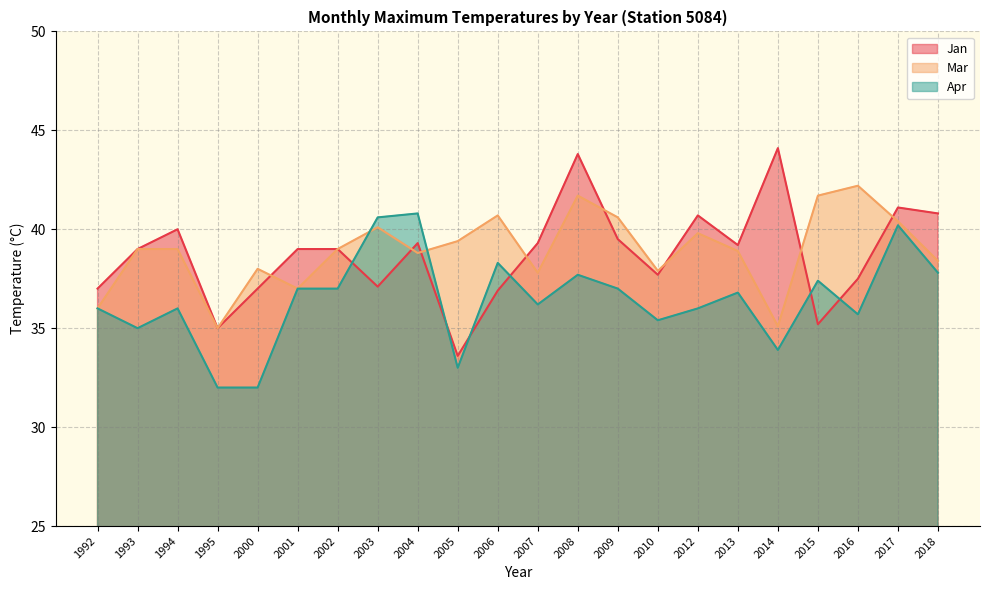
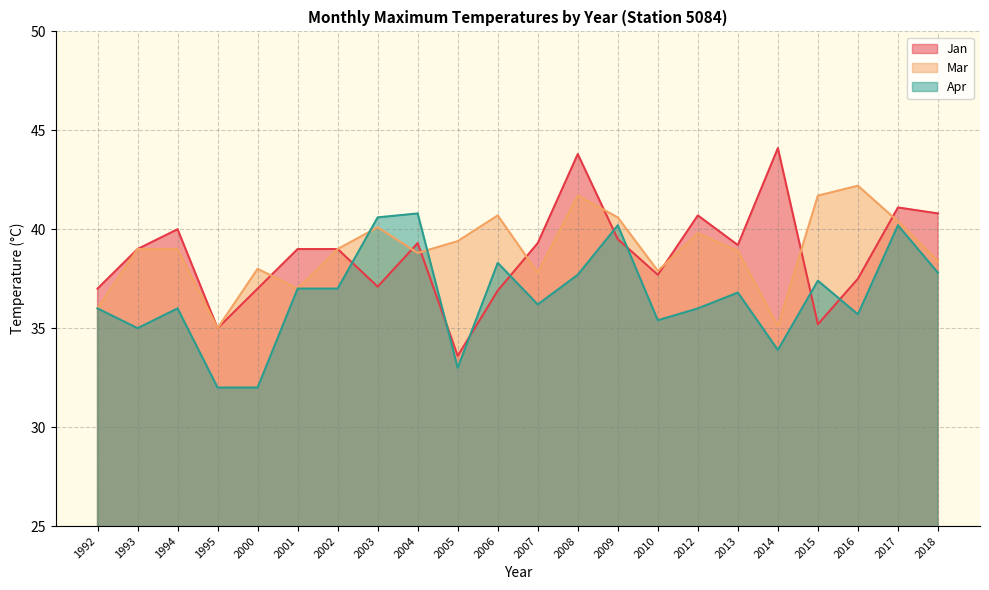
  {
    "Jan": {
      "1992": 37.0,
      "1994": 40.0,
      "2000": 37.0,
      "2001": 39.0,
      "2003": 37.1,
      "2004": 39.3,
      "2005": 33.6,
      "2006": 36.9,
      "2007": 39.3,
      "2008": 43.8,
      "2009": 39.5,
      "2010": 37.7,
      "2012": 40.7,
      "2013": 39.2,
      "2014": 44.1,
      "2015": 35.2,
      "2016": 37.5,
      "2017": 41.1,
      "2018": 40.8
    },
    "Mar": {
      "1994": 39.0,
      "2000": 38.0,
      "2003": 40.1,
      "2004": 38.8,
      "2005": 39.4,
      "2006": 40.7,
      "2007": 37.8,
      "2008": 41.7,
      "2009": 40.6,
      "2010": 37.9,
      "2012": 39.8,
      "2013": 38.9,
      "2014": 35.1,
      "2015": 41.7,
      "2016": 42.2,
      "2017": 40.4,
      "2018": 38.4
    },
    "Apr": {
      "1993": 35.0,
      "1994": 36.0,
      "1995": 32.0,
      "2000": 32.0,
      "2002": 37.0,
      "2003": 40.6,
      "2004": 40.8,
      "2005": 33.0,
      "2006": 38.3,
      "2007": 36.2,
      "2008": 37.7,
-     "2009": 37.0,
+     "2009": 40.2,
      "2010": 35.4,
      "2012": 36.0,
      "2013": 36.8,
      "2014": 33.9,
      "2015": 37.4,
      "2016": 35.7,
      "2017": 40.2,
      "2018": 37.8
    }
  }
